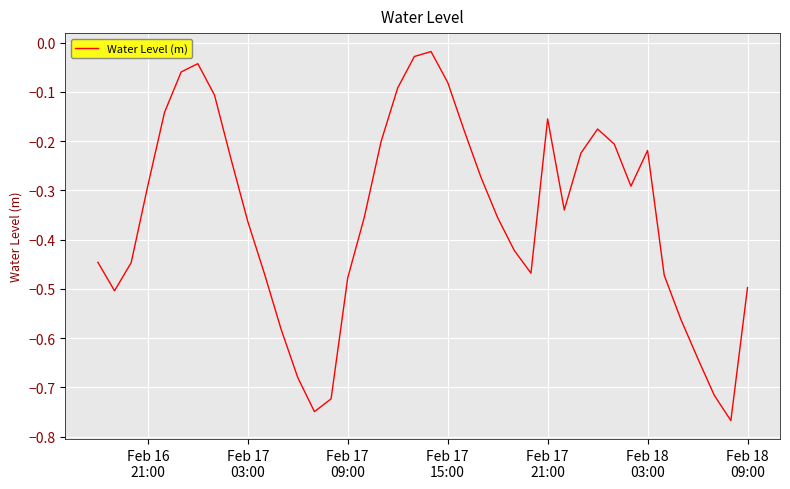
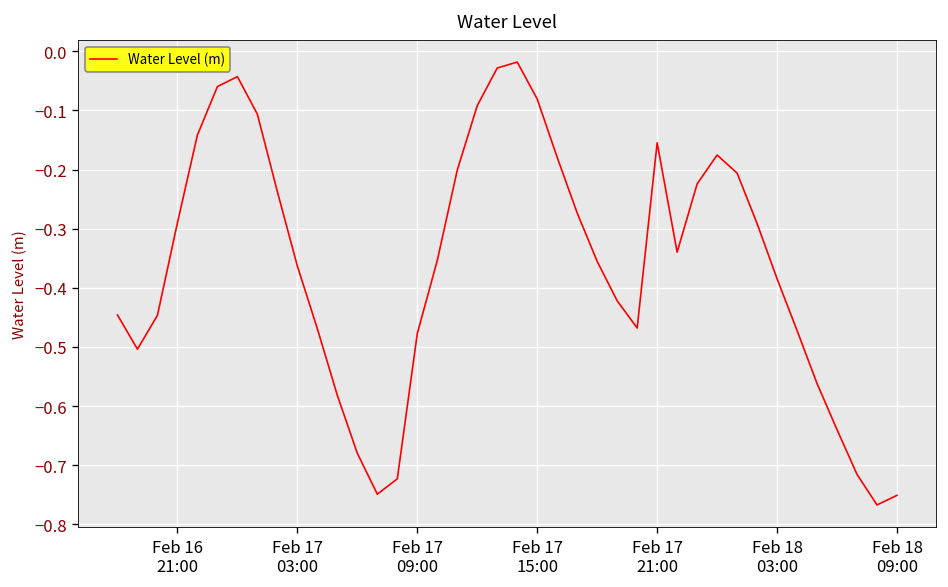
  {
    "Feb 16 21:00": -0.29,
    "Feb 17 03:00": -0.36,
    "Feb 17 09:00": -0.48,
    "Feb 17 15:00": -0.08,
    "Feb 17 21:00": -0.15,
-   "Feb 18 03:00": -0.22,
-   "Feb 18 09:00": -0.50
+   "Feb 18 03:00": -0.38,
+   "Feb 18 09:00": -0.75
  }
